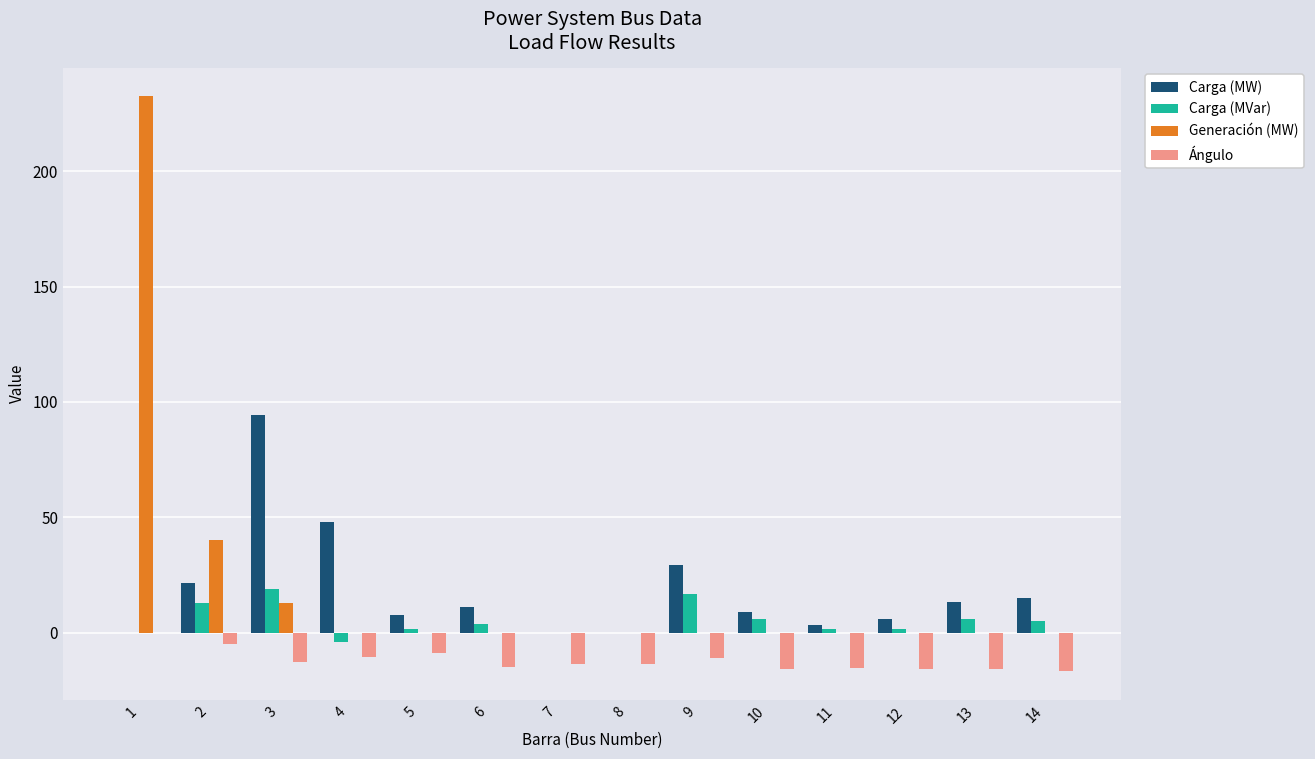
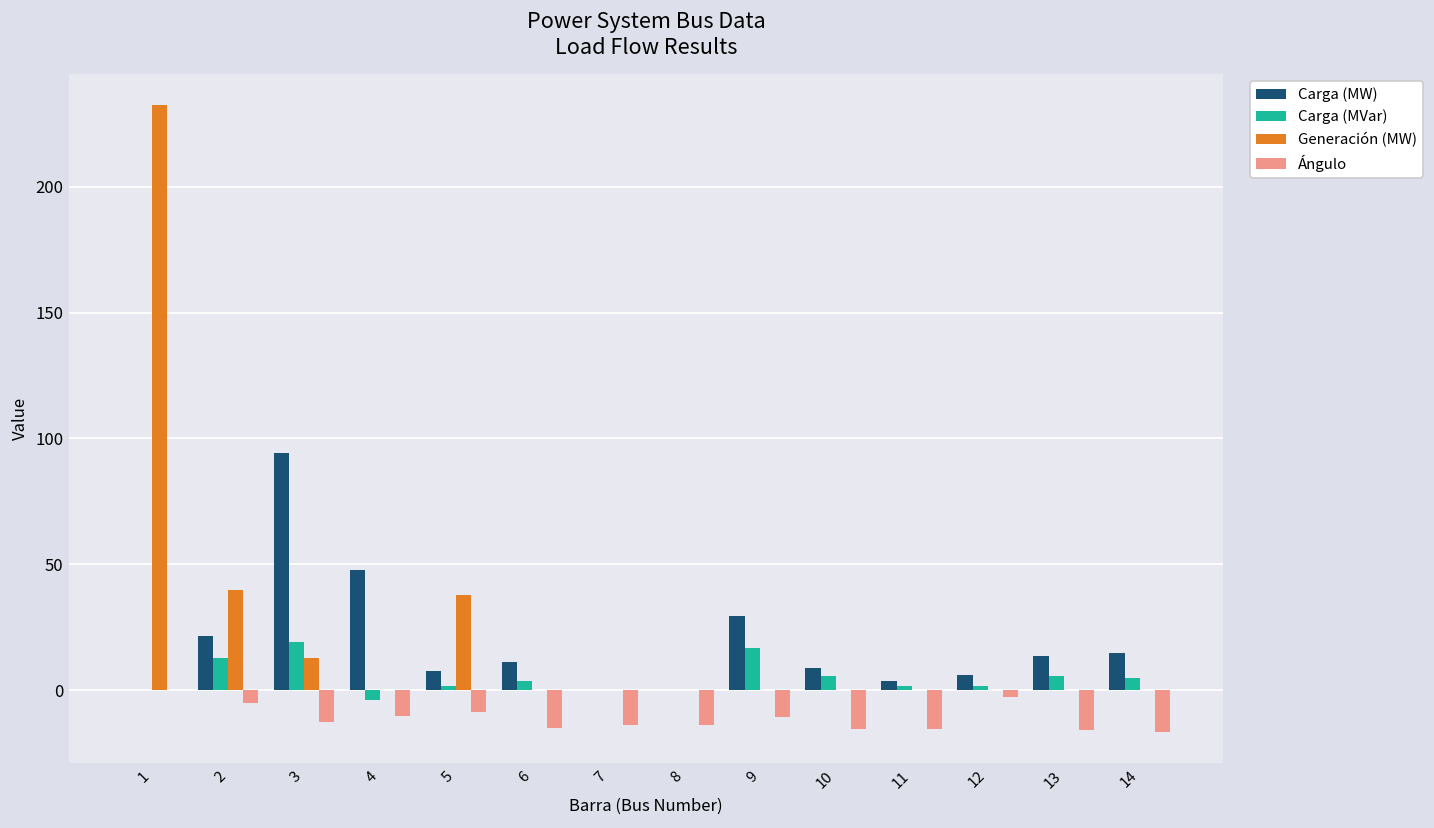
  {
    "Carga (MW)": {
      "1": 0,
      "2": 22,
      "3": 94,
      "4": 48,
      "5": 8,
      "6": 11,
      "7": 0,
      "8": 0,
      "9": 30,
      "10": 9,
      "11": 4,
      "12": 6,
      "13": 14,
      "14": 15
    },
    "Carga (MVar)": {
      "1": 0,
      "2": 13,
      "3": 19,
      "4": -4,
      "5": 2,
      "6": 4,
      "7": 0,
      "8": 0,
      "9": 17,
      "10": 6,
      "11": 2,
      "12": 2,
      "13": 6,
      "14": 5
    },
    "Generación (MW)": {
      "1": 232,
      "2": 40,
      "3": 13,
      "4": 0,
-     "5": 0,
+     "5": 38,
      "6": 0,
      "7": 0,
      "8": 0,
      "9": 0,
      "10": 0,
      "11": 0,
      "12": 0,
      "13": 0,
      "14": 0
    },
    "Ángulo": {
      "1": 0,
      "2": -5,
      "3": -13,
      "4": -10,
      "5": -9,
      "6": -15,
      "7": -14,
      "8": -14,
      "9": -11,
      "10": -16,
      "11": -15,
-     "12": -16,
+     "12": -3,
      "13": -16,
      "14": -16
    }
  }
